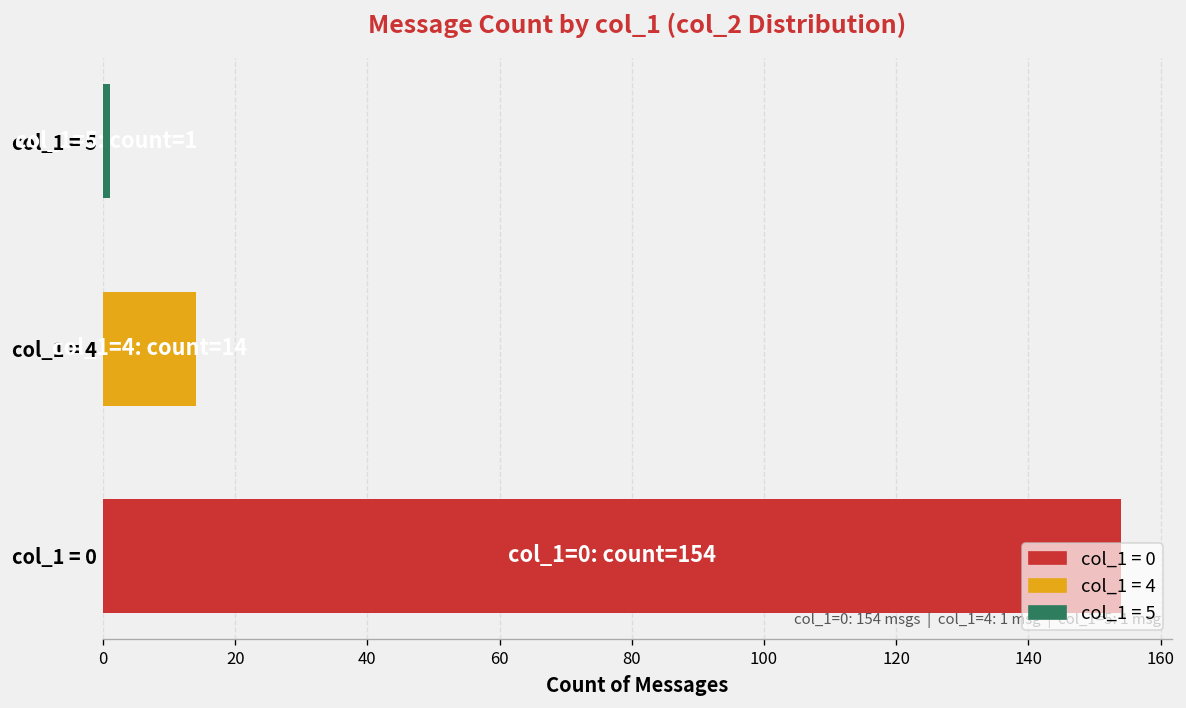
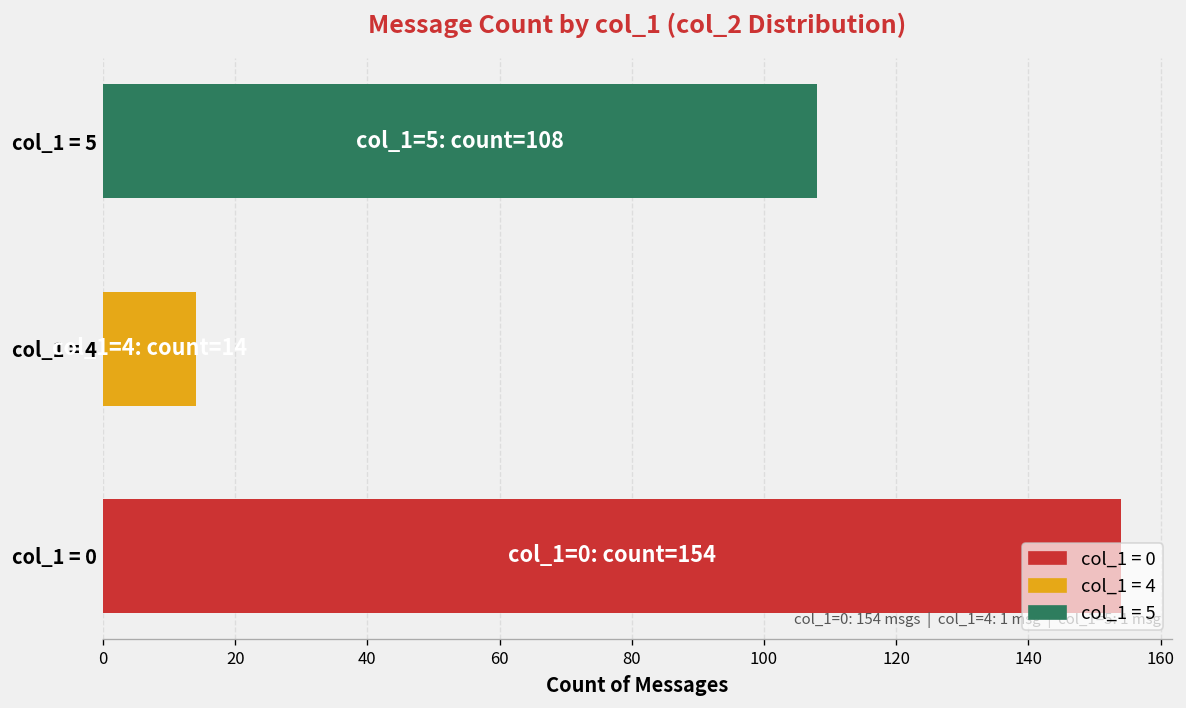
  {
-   "col_1 = 5": 1,
+   "col_1 = 5": 108,
    "col_1 = 4": 14
  }
